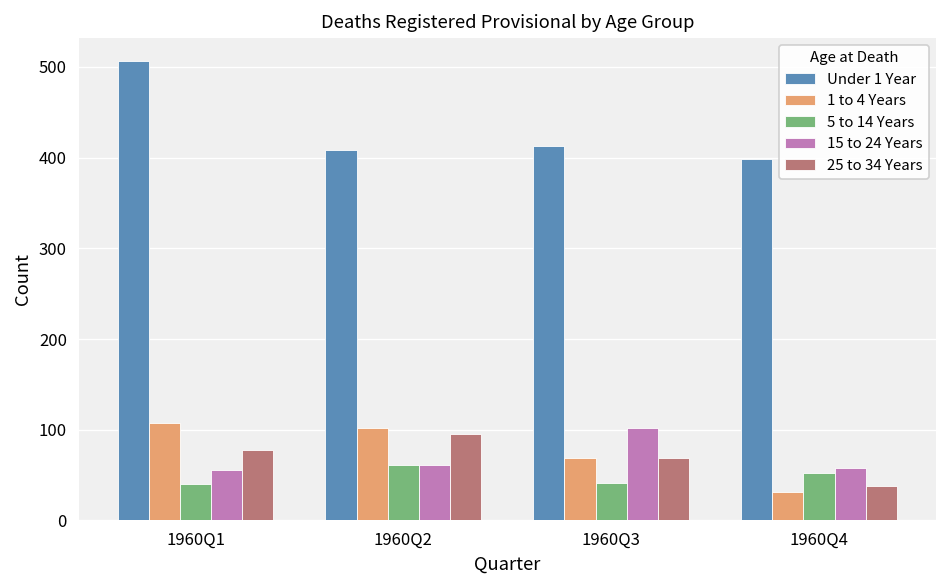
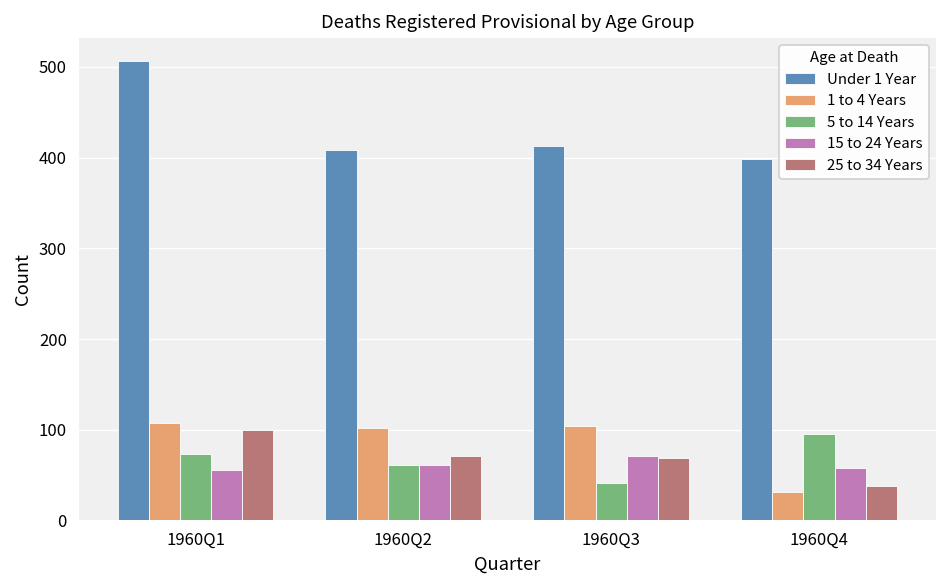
  {
    "Under 1 Year": {
      "1960Q1": 510,
      "1960Q2": 410,
      "1960Q3": 410,
      "1960Q4": 400
    },
    "1 to 4 Years": {
      "1960Q1": 110,
      "1960Q2": 100,
-     "1960Q3": 70,
+     "1960Q3": 100,
      "1960Q4": 30
    },
    "5 to 14 Years": {
-     "1960Q1": 40,
+     "1960Q1": 70,
      "1960Q2": 60,
      "1960Q3": 40,
-     "1960Q4": 50
+     "1960Q4": 100
    },
    "15 to 24 Years": {
      "1960Q1": 60,
      "1960Q2": 60,
-     "1960Q3": 100,
+     "1960Q3": 70,
      "1960Q4": 60
    },
    "25 to 34 Years": {
-     "1960Q1": 80,
-     "1960Q2": 100,
+     "1960Q1": 100,
+     "1960Q2": 70,
      "1960Q3": 70,
      "1960Q4": 40
    }
  }
